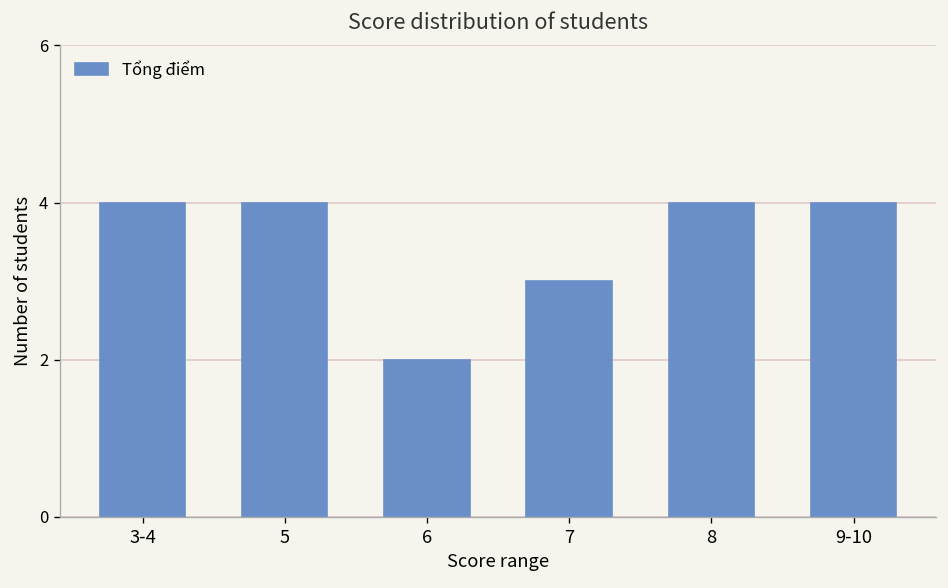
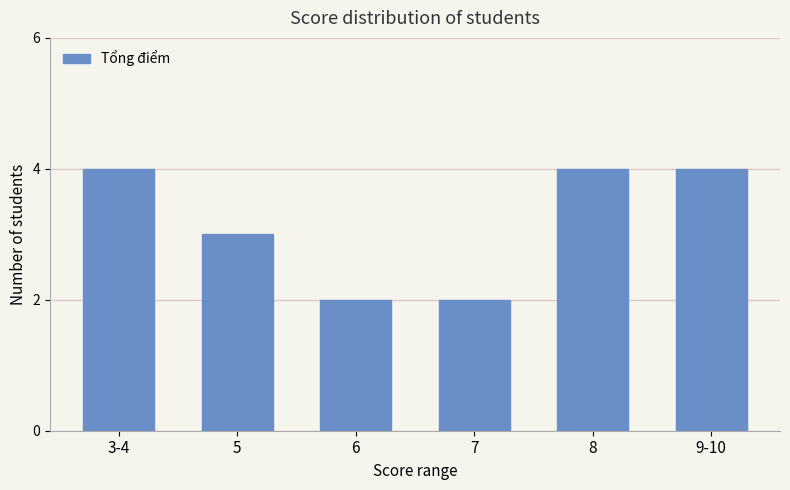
  {
    "3-4": 4,
-   "5": 4,
+   "5": 3,
    "6": 2,
-   "7": 3,
+   "7": 2,
    "8": 4,
    "9-10": 4
  }
